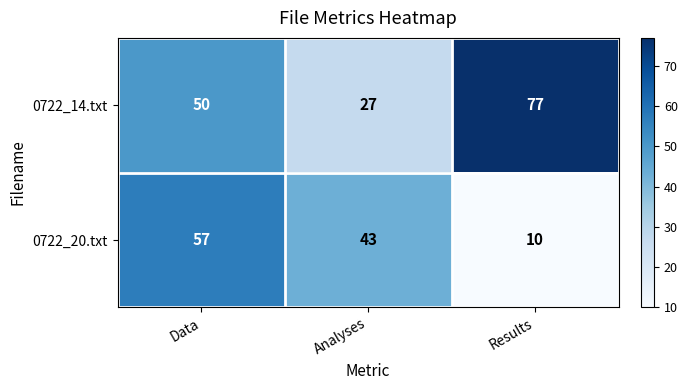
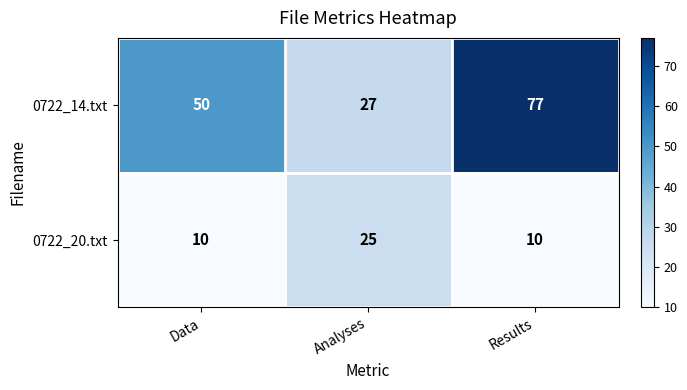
  {
    "0722_14.txt": {
      "Data": 50,
      "Analyses": 27,
      "Results": 77
    },
    "0722_20.txt": {
-     "Data": 57,
-     "Analyses": 43,
+     "Data": 10,
+     "Analyses": 25,
      "Results": 10
    }
  }
